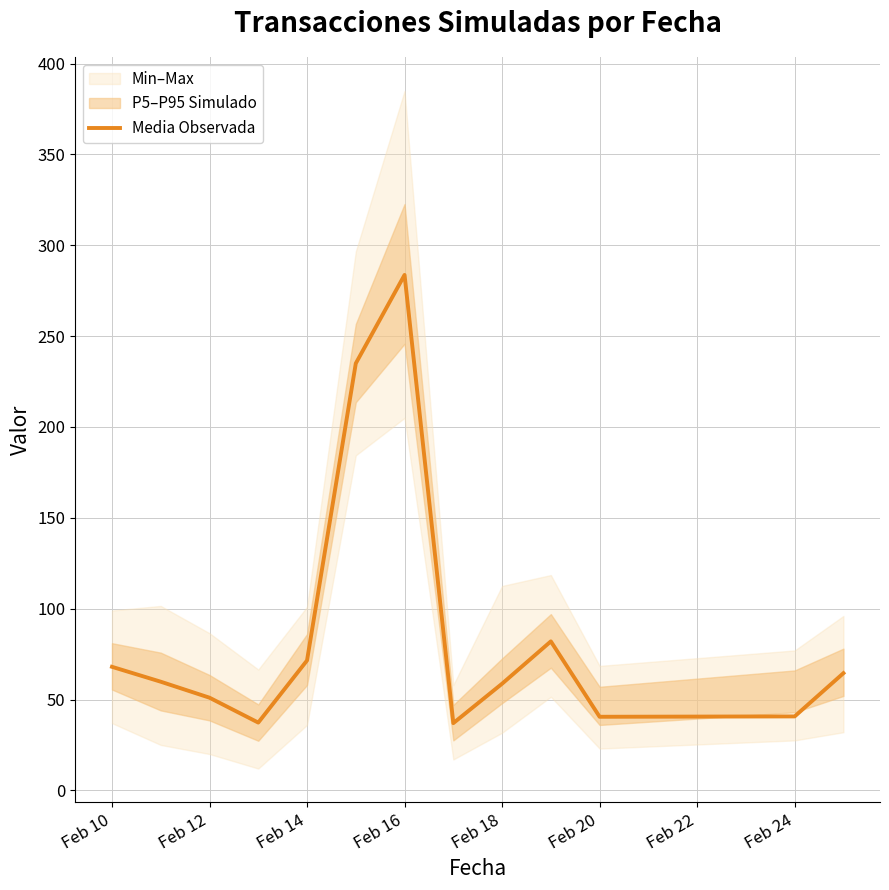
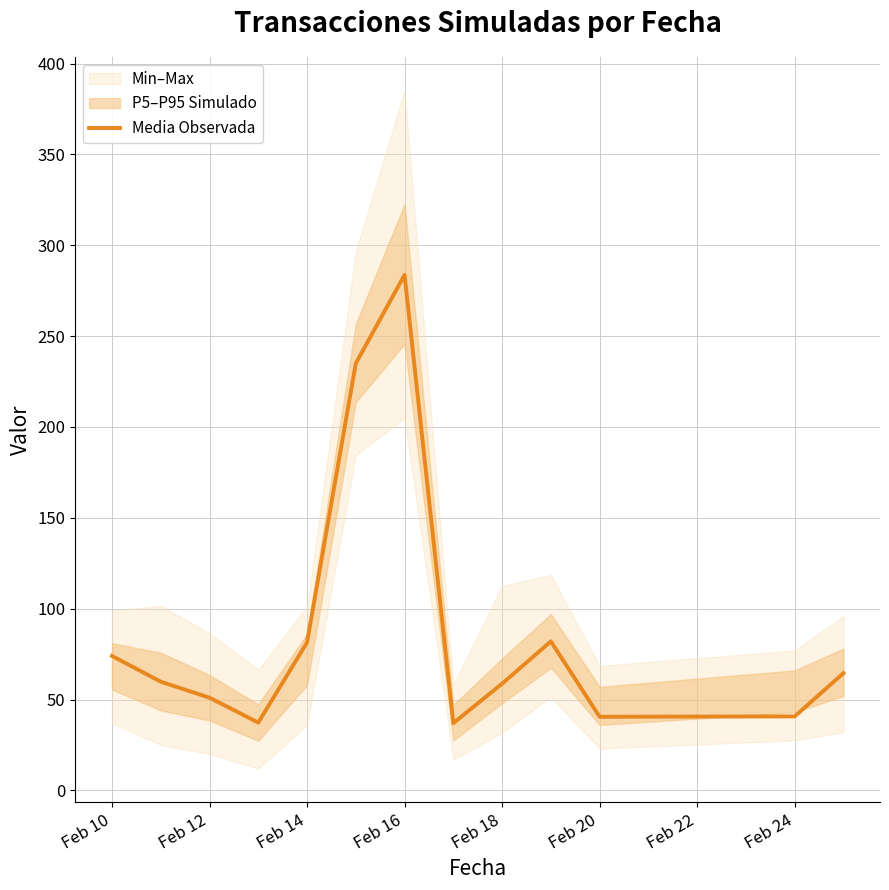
  {
    "Media Observada": {
-     "Feb 10": 68,
+     "Feb 10": 74,
      "Feb 12": 51,
-     "Feb 14": 72,
+     "Feb 14": 81,
      "Feb 16": 284,
      "Feb 18": 59,
      "Feb 20": 41,
      "Feb 24": 41
    }
  }
